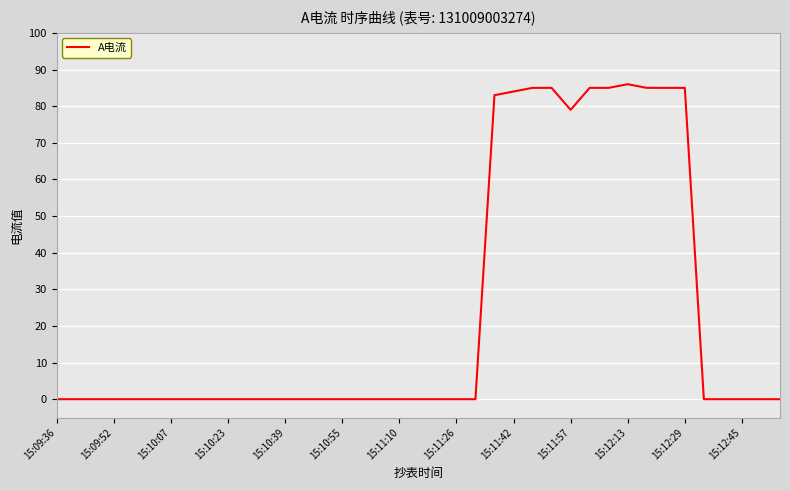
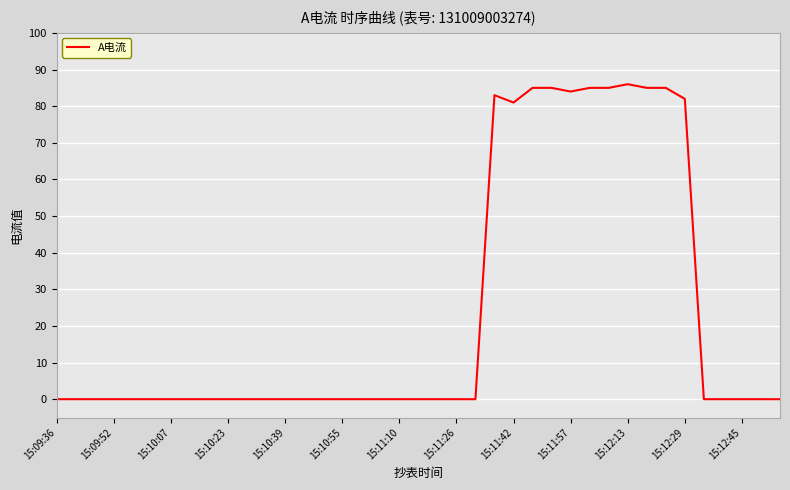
  {
    "15:09:36": 0,
    "15:09:52": 0,
    "15:10:07": 0,
    "15:10:23": 0,
    "15:10:39": 0,
    "15:10:55": 0,
    "15:11:10": 0,
    "15:11:26": 0,
-   "15:11:42": 84,
-   "15:11:57": 79,
+   "15:11:42": 81,
+   "15:11:57": 84,
    "15:12:13": 86,
-   "15:12:29": 85,
+   "15:12:29": 82,
    "15:12:45": 0
  }
